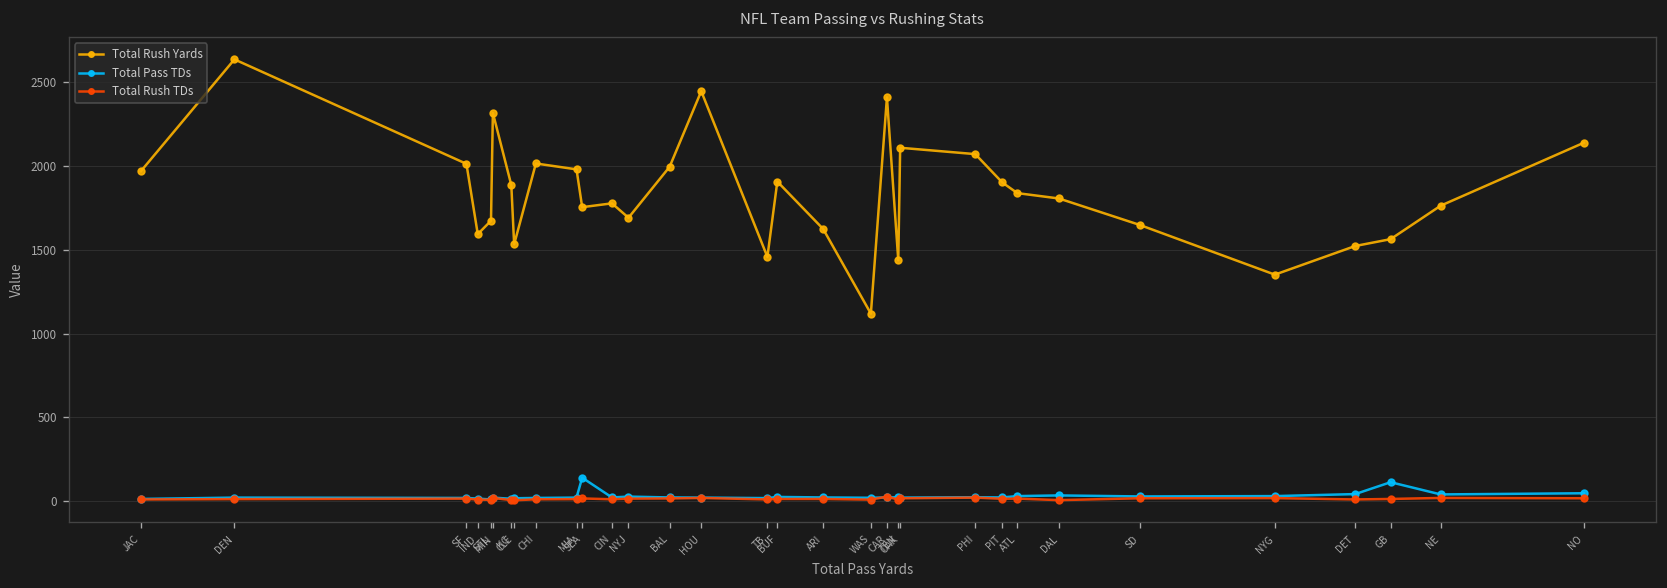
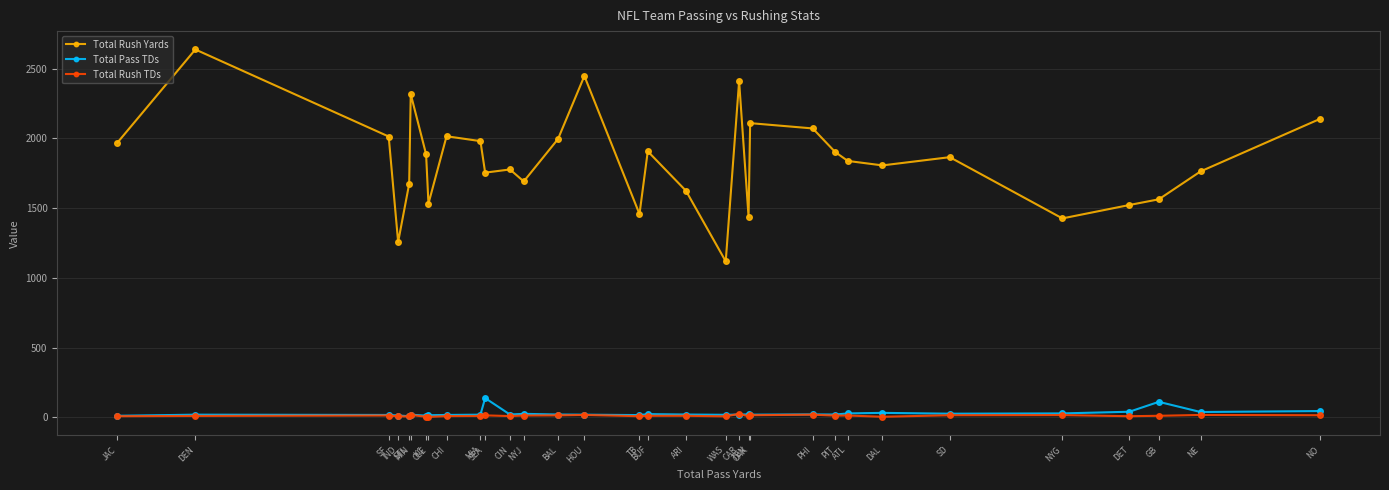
  {
    "Total Rush Yards": {
      "JAC": 1970,
      "DEN": 2640,
      "SF": 2010,
-     "IND": 1590,
+     "IND": 1260,
      "STL": 1670,
      "MIN": 2320,
      "KC": 1890,
      "CLE": 1530,
      "CHI": 2020,
      "MIA": 1980,
      "SEA": 1760,
      "CIN": 1780,
      "NYJ": 1690,
      "BAL": 2000,
      "HOU": 2450,
      "TB": 1460,
      "BUF": 1910,
      "ARI": 1630,
      "WAS": 1120,
      "CAR": 2410,
      "TEN": 1440,
      "OAK": 2110,
      "PHI": 2070,
      "PIT": 1900,
      "ATL": 1840,
      "DAL": 1810,
-     "SD": 1650,
-     "NYG": 1350,
+     "SD": 1870,
+     "NYG": 1430,
      "DET": 1520,
      "GB": 1560,
      "NE": 1760,
      "NO": 2140
    },
    "Total Pass TDs": {
      "SEA": 140,
      "DAL": 30,
      "DET": 40,
      "GB": 110,
      "NE": 40,
      "NO": 50
    },
    "Total Rush TDs": {
      "SEA": 20,
      "DAL": 10,
      "DET": 10,
      "GB": 10,
      "NE": 20,
      "NO": 20
    }
  }
